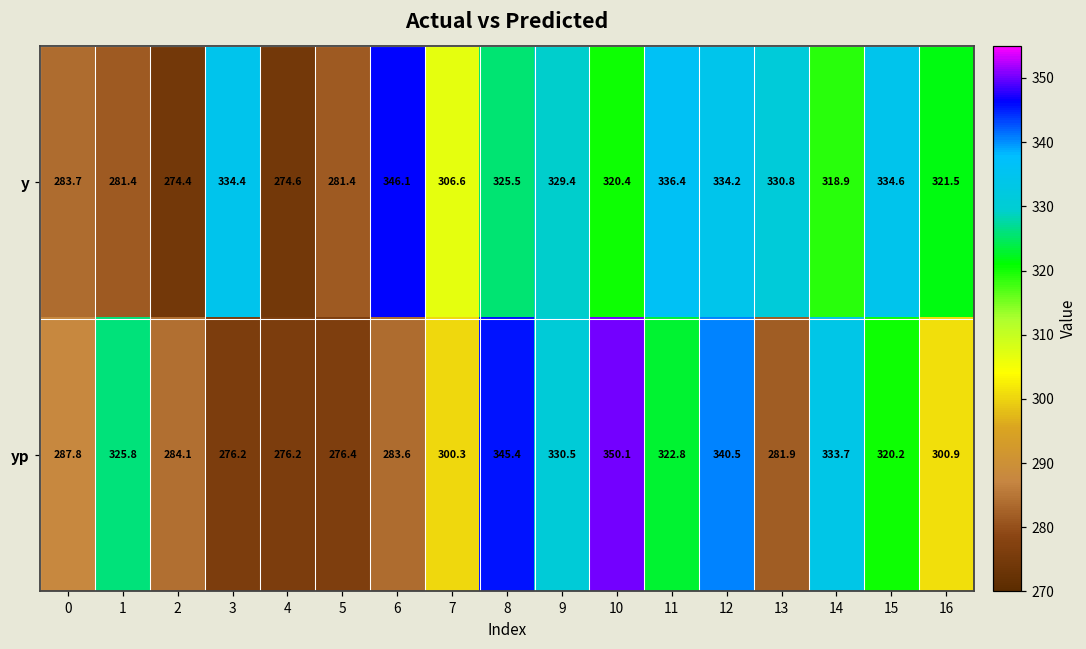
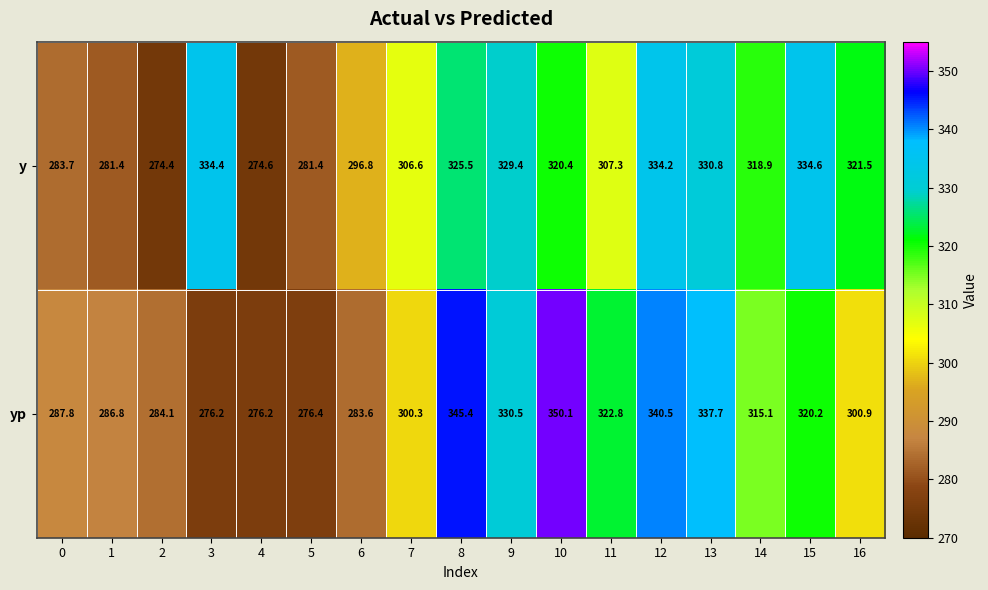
  {
    "y": {
      "0": 283.7,
      "1": 281.4,
      "2": 274.4,
      "3": 334.4,
      "4": 274.6,
      "5": 281.4,
-     "6": 346.1,
+     "6": 296.8,
      "7": 306.6,
      "8": 325.5,
      "9": 329.4,
      "10": 320.4,
-     "11": 336.4,
+     "11": 307.3,
      "12": 334.2,
      "13": 330.8,
      "14": 318.9,
      "15": 334.6,
      "16": 321.5
    },
    "yp": {
      "0": 287.8,
-     "1": 325.8,
+     "1": 286.8,
      "2": 284.1,
      "3": 276.2,
      "4": 276.2,
      "5": 276.4,
      "6": 283.6,
      "7": 300.3,
      "8": 345.4,
      "9": 330.5,
      "10": 350.1,
      "11": 322.8,
      "12": 340.5,
-     "13": 281.9,
-     "14": 333.7,
+     "13": 337.7,
+     "14": 315.1,
      "15": 320.2,
      "16": 300.9
    }
  }
